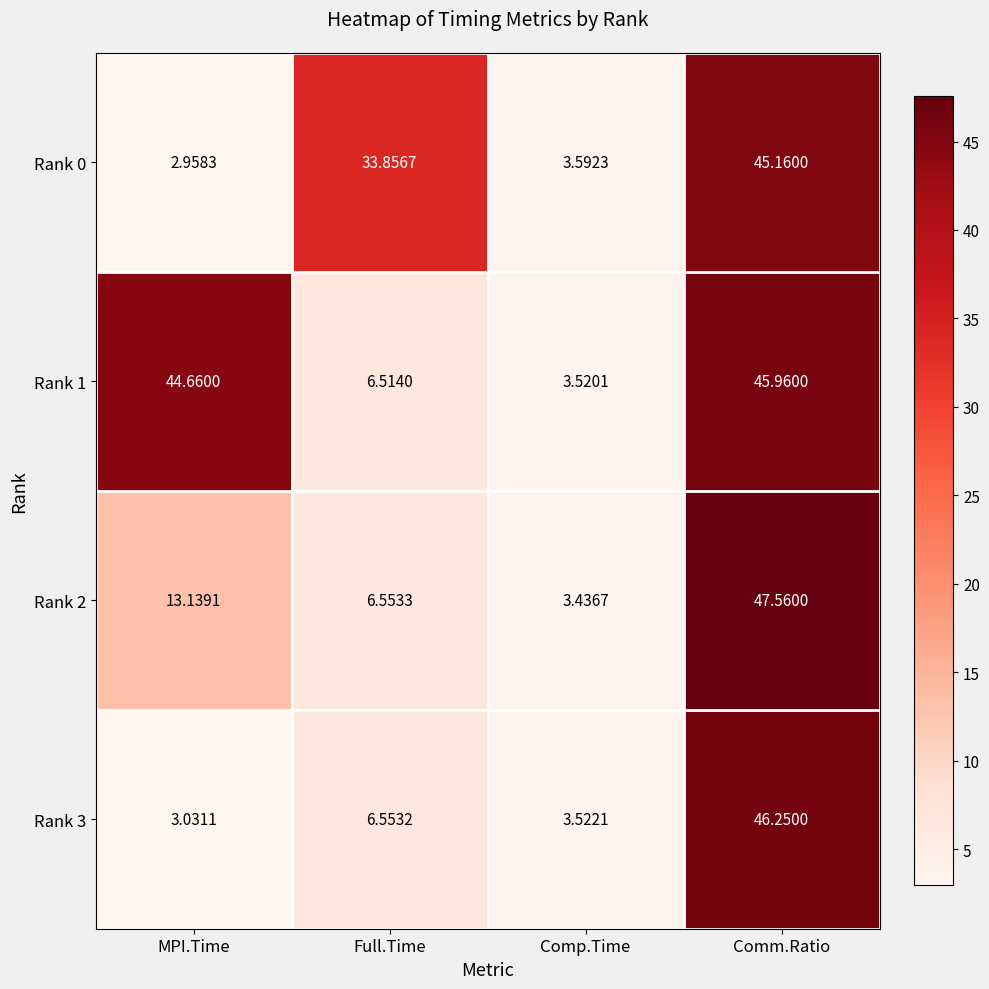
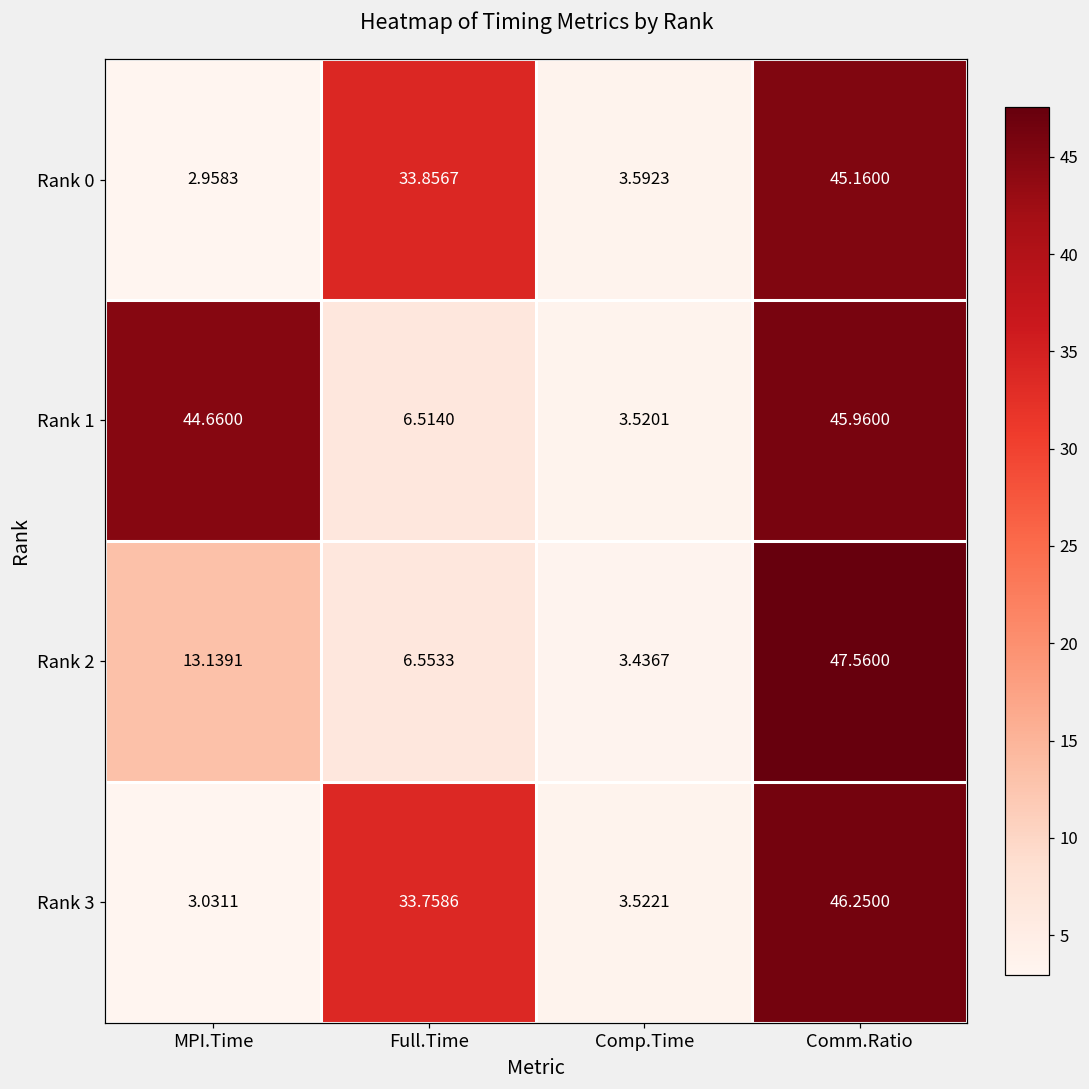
  {
    "Rank 0": {
      "MPI.Time": 2.9583,
      "Full.Time": 33.8567,
      "Comp.Time": 3.5923,
      "Comm.Ratio": 45.1600
    },
    "Rank 1": {
      "MPI.Time": 44.6600,
      "Full.Time": 6.5140,
      "Comp.Time": 3.5201,
      "Comm.Ratio": 45.9600
    },
    "Rank 2": {
      "MPI.Time": 13.1391,
      "Full.Time": 6.5533,
      "Comp.Time": 3.4367,
      "Comm.Ratio": 47.5600
    },
    "Rank 3": {
      "MPI.Time": 3.0311,
-     "Full.Time": 6.5532,
+     "Full.Time": 33.7586,
      "Comp.Time": 3.5221,
      "Comm.Ratio": 46.2500
    }
  }
